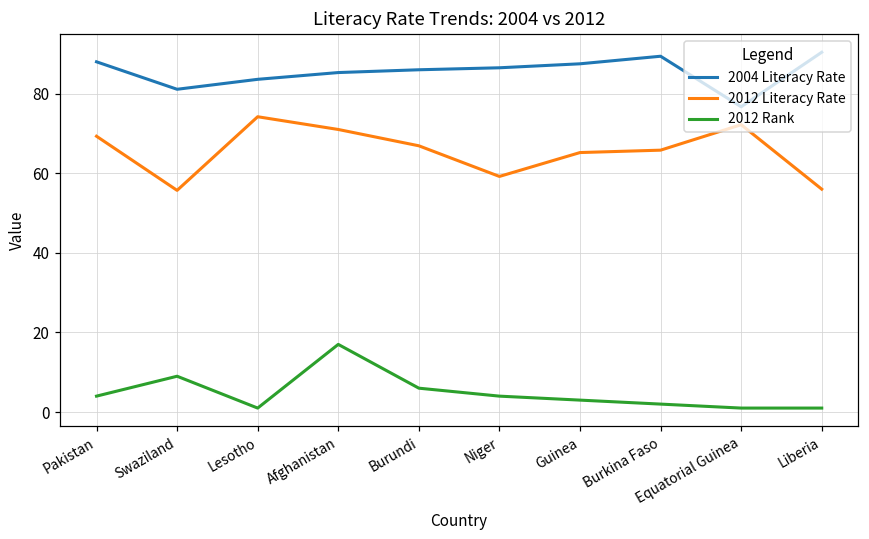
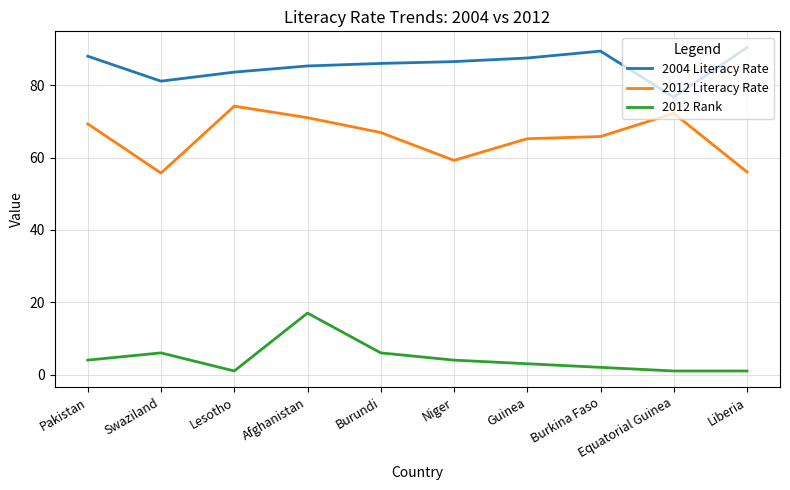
  {
    "2004 Literacy Rate": {
      "Pakistan": 88,
      "Swaziland": 81,
      "Lesotho": 84,
      "Afghanistan": 85,
      "Burundi": 86,
      "Niger": 87,
      "Guinea": 88,
      "Burkina Faso": 89
    },
    "2012 Literacy Rate": {
      "Pakistan": 69,
      "Swaziland": 56,
      "Lesotho": 74,
      "Afghanistan": 71,
      "Burundi": 67,
      "Niger": 59,
      "Guinea": 65,
      "Burkina Faso": 66,
      "Liberia": 56
    },
    "2012 Rank": {
      "Pakistan": 4,
-     "Swaziland": 9,
+     "Swaziland": 6,
      "Lesotho": 1,
      "Afghanistan": 17,
      "Burundi": 6,
      "Niger": 4,
      "Guinea": 3,
      "Burkina Faso": 2,
      "Equatorial Guinea": 1,
      "Liberia": 1
    }
  }
